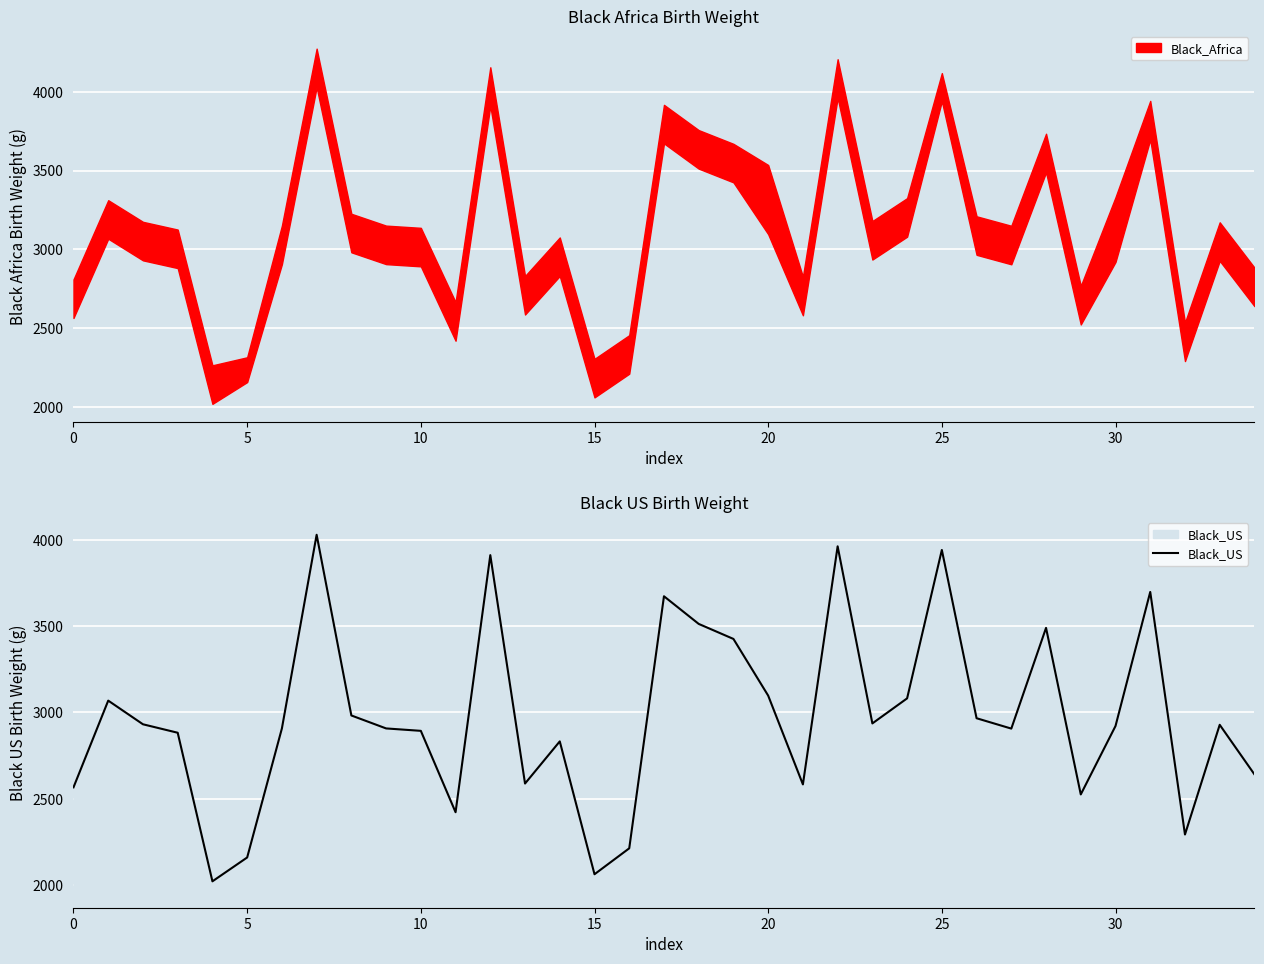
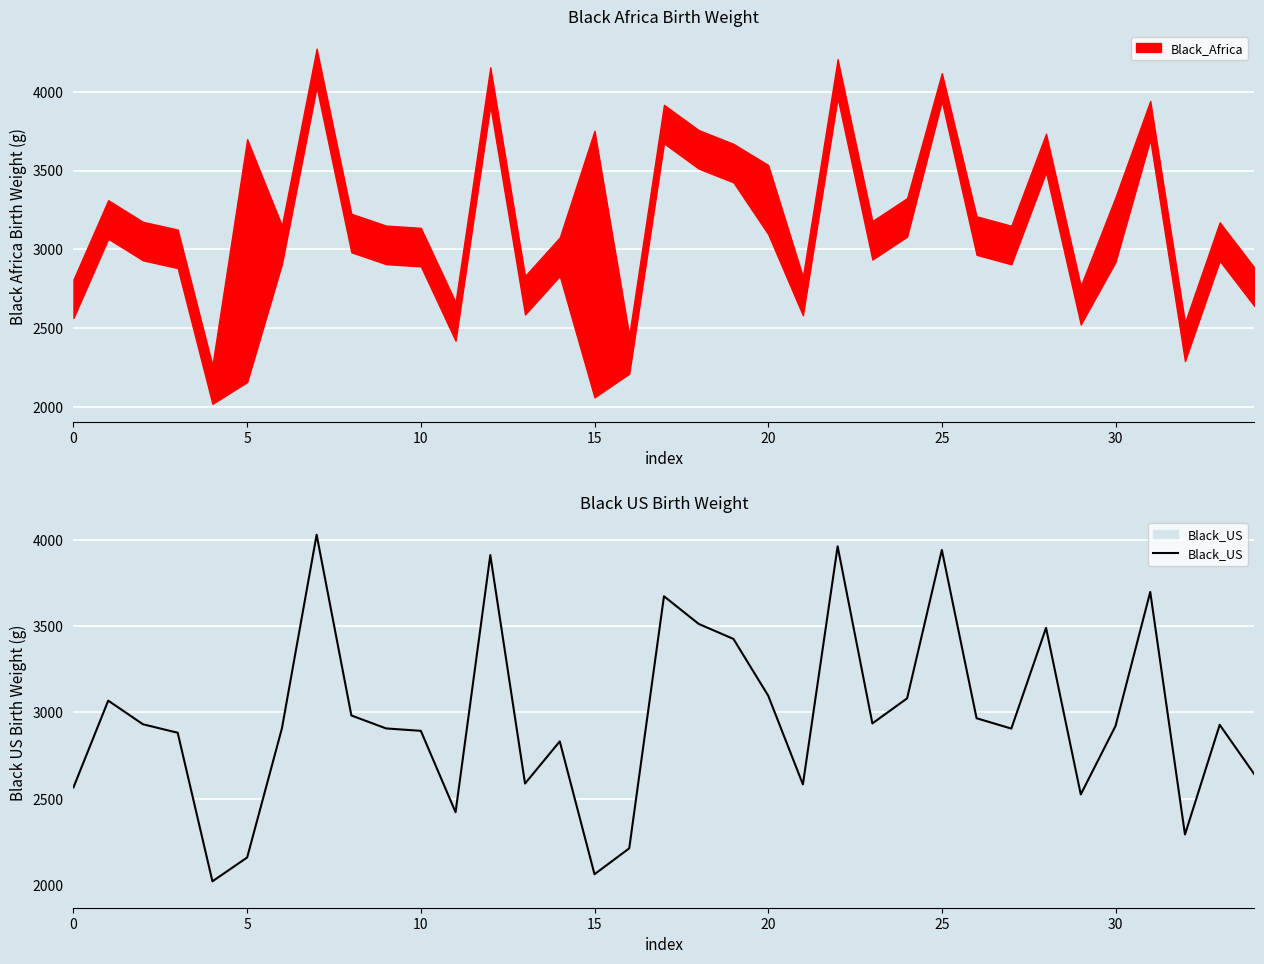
  {
    "Black Africa Birth Weight": {
      "0": 2810,
-     "5": 2320,
+     "5": 3700,
      "10": 3140,
-     "15": 2310,
+     "15": 3750,
      "20": 3540,
      "25": 4120,
      "30": 3330
    },
    "Black US Birth Weight": {
      "0": 2570,
      "5": 2160,
      "10": 2890,
      "15": 2060,
      "20": 3100,
      "25": 3940,
      "30": 2920
    }
  }
